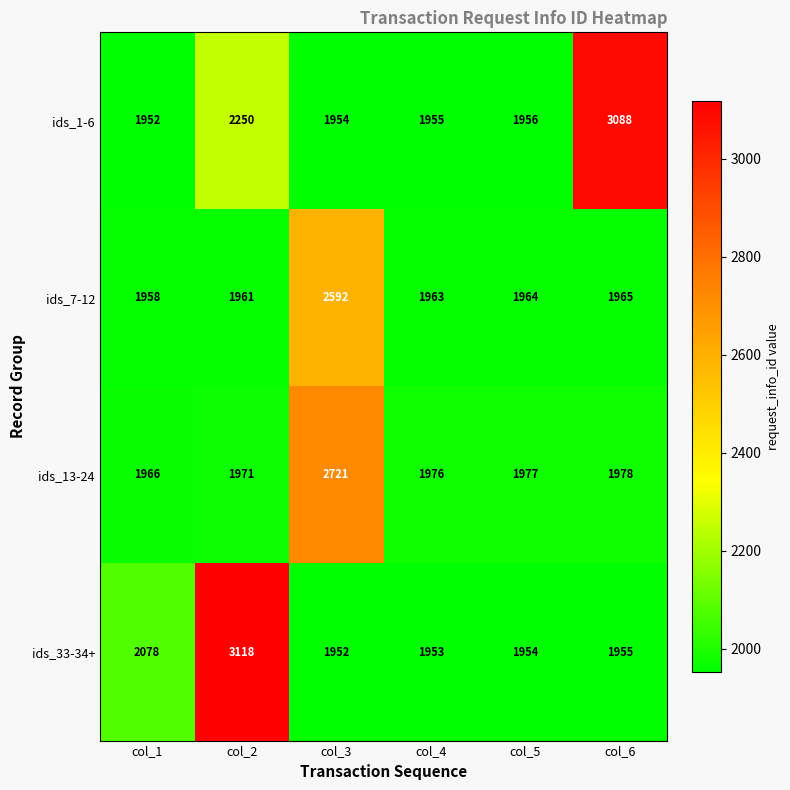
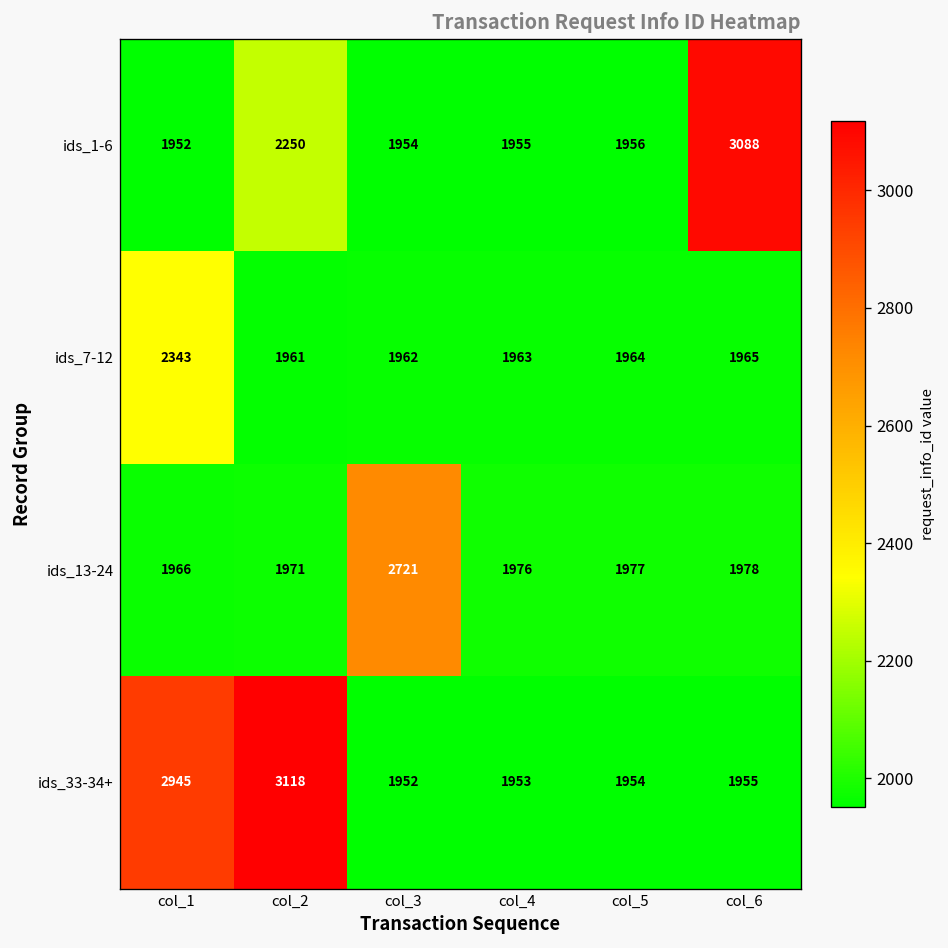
  {
    "ids_1-6": {
      "col_1": 1952,
      "col_2": 2250,
      "col_3": 1954,
      "col_4": 1955,
      "col_5": 1956,
      "col_6": 3088
    },
    "ids_7-12": {
-     "col_1": 1958,
+     "col_1": 2343,
      "col_2": 1961,
-     "col_3": 2592,
+     "col_3": 1962,
      "col_4": 1963,
      "col_5": 1964,
      "col_6": 1965
    },
    "ids_13-24": {
      "col_1": 1966,
      "col_2": 1971,
      "col_3": 2721,
      "col_4": 1976,
      "col_5": 1977,
      "col_6": 1978
    },
    "ids_33-34+": {
-     "col_1": 2078,
+     "col_1": 2945,
      "col_2": 3118,
      "col_3": 1952,
      "col_4": 1953,
      "col_5": 1954,
      "col_6": 1955
    }
  }
